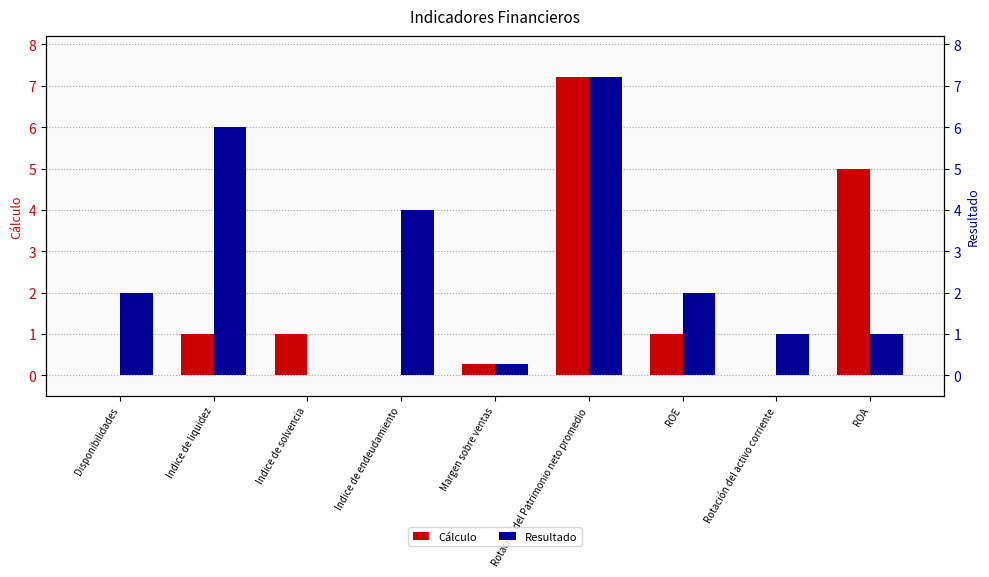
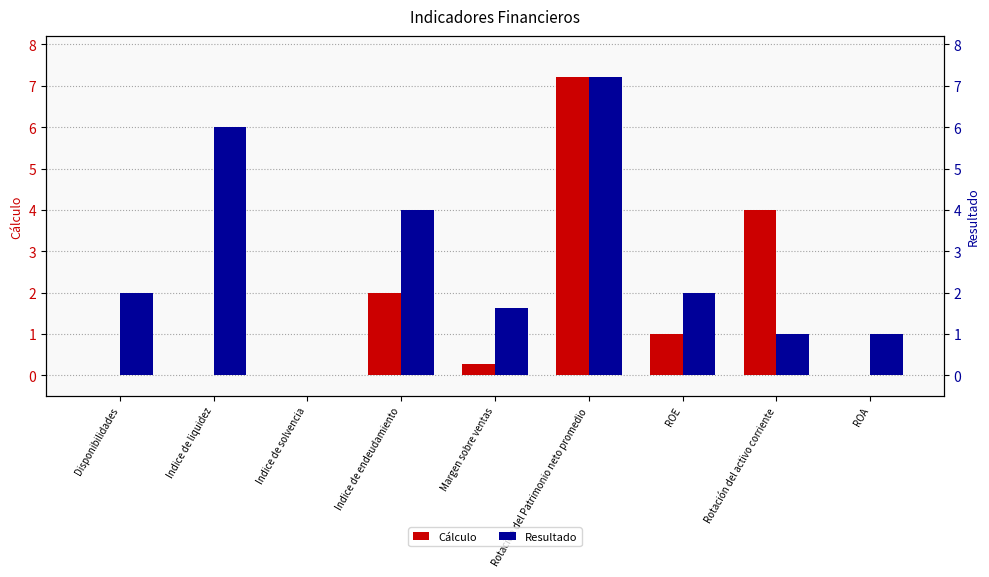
  {
    "Cálculo": {
      "Disponibilidades": 0,
-     "Indice de liquidez": 1,
-     "Indice de solvencia": 1,
-     "Indice de endeudamiento": 0,
+     "Indice de liquidez": 0,
+     "Indice de solvencia": 0,
+     "Indice de endeudamiento": 2,
      "Margen sobre ventas": 0.3,
      "Rotación del Patrimonio neto promedio": 7.2,
      "ROE": 1,
-     "Rotación del activo corriente": 0,
-     "ROA": 5
+     "Rotación del activo corriente": 4,
+     "ROA": 0
    },
    "Resultado": {
      "Disponibilidades": 2.0,
      "Indice de liquidez": 6.0,
      "Indice de solvencia": 0.0,
      "Indice de endeudamiento": 4.0,
-     "Margen sobre ventas": 0.3,
+     "Margen sobre ventas": 1.6,
      "Rotación del Patrimonio neto promedio": 7.2,
      "ROE": 2.0,
      "Rotación del activo corriente": 1.0,
      "ROA": 1.0
    }
  }
